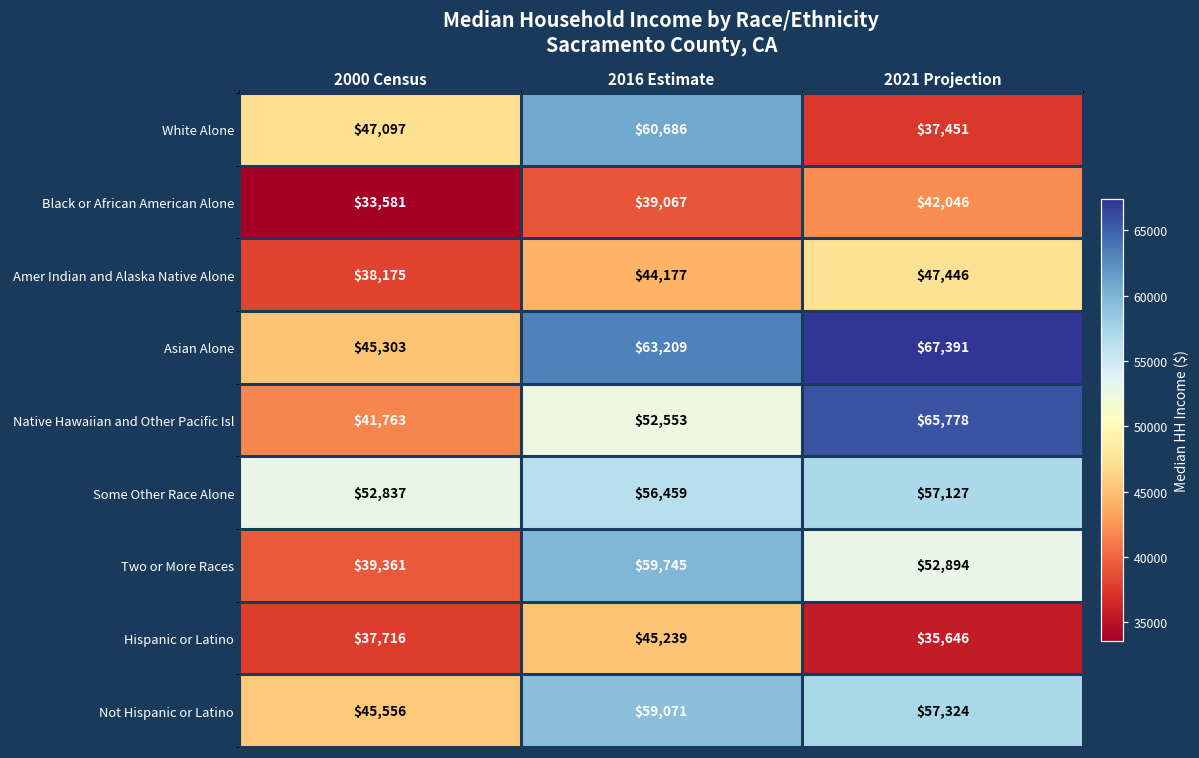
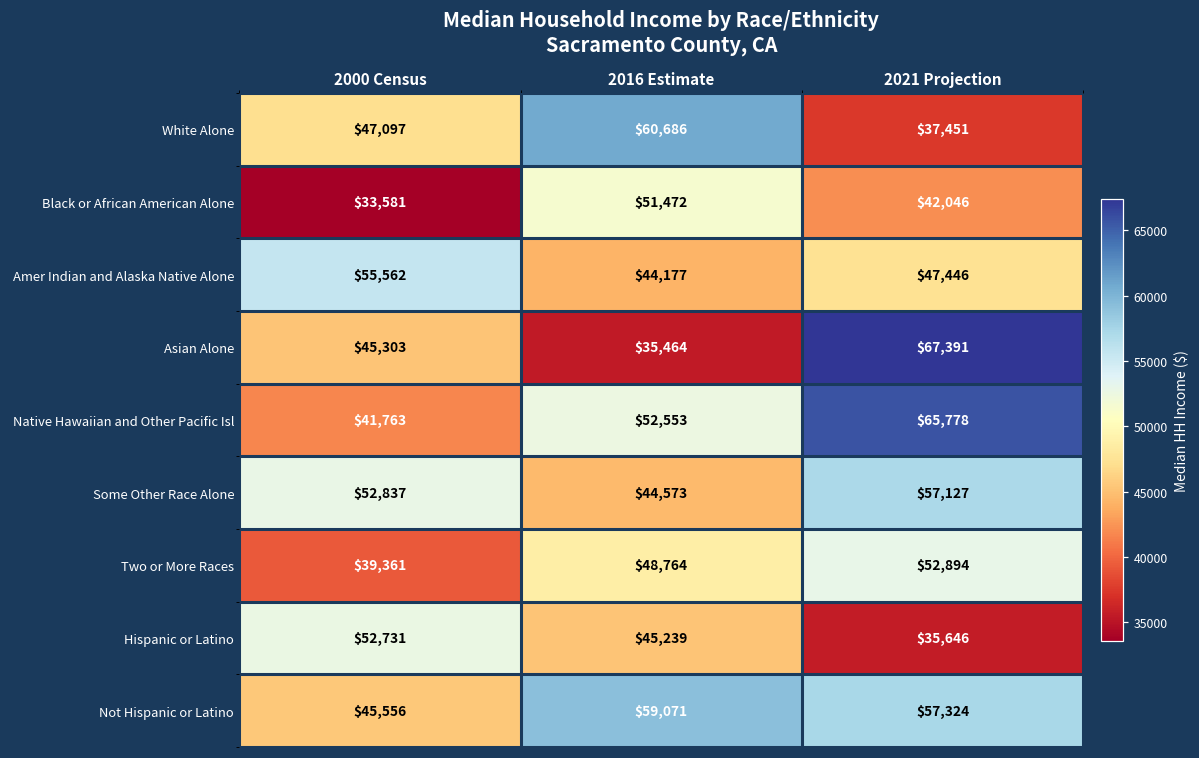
  {
    "White Alone": {
      "2000 Census": "$47,097",
      "2016 Estimate": "$60,686",
      "2021 Projection": "$37,451"
    },
    "Black or African American Alone": {
      "2000 Census": "$33,581",
-     "2016 Estimate": "$39,067",
+     "2016 Estimate": "$51,472",
      "2021 Projection": "$42,046"
    },
    "Amer Indian and Alaska Native Alone": {
-     "2000 Census": "$38,175",
+     "2000 Census": "$55,562",
      "2016 Estimate": "$44,177",
      "2021 Projection": "$47,446"
    },
    "Asian Alone": {
      "2000 Census": "$45,303",
-     "2016 Estimate": "$63,209",
+     "2016 Estimate": "$35,464",
      "2021 Projection": "$67,391"
    },
    "Native Hawaiian and Other Pacific Isl": {
      "2000 Census": "$41,763",
      "2016 Estimate": "$52,553",
      "2021 Projection": "$65,778"
    },
    "Some Other Race Alone": {
      "2000 Census": "$52,837",
-     "2016 Estimate": "$56,459",
+     "2016 Estimate": "$44,573",
      "2021 Projection": "$57,127"
    },
    "Two or More Races": {
      "2000 Census": "$39,361",
-     "2016 Estimate": "$59,745",
+     "2016 Estimate": "$48,764",
      "2021 Projection": "$52,894"
    },
    "Hispanic or Latino": {
-     "2000 Census": "$37,716",
+     "2000 Census": "$52,731",
      "2016 Estimate": "$45,239",
      "2021 Projection": "$35,646"
    },
    "Not Hispanic or Latino": {
      "2000 Census": "$45,556",
      "2016 Estimate": "$59,071",
      "2021 Projection": "$57,324"
    }
  }
